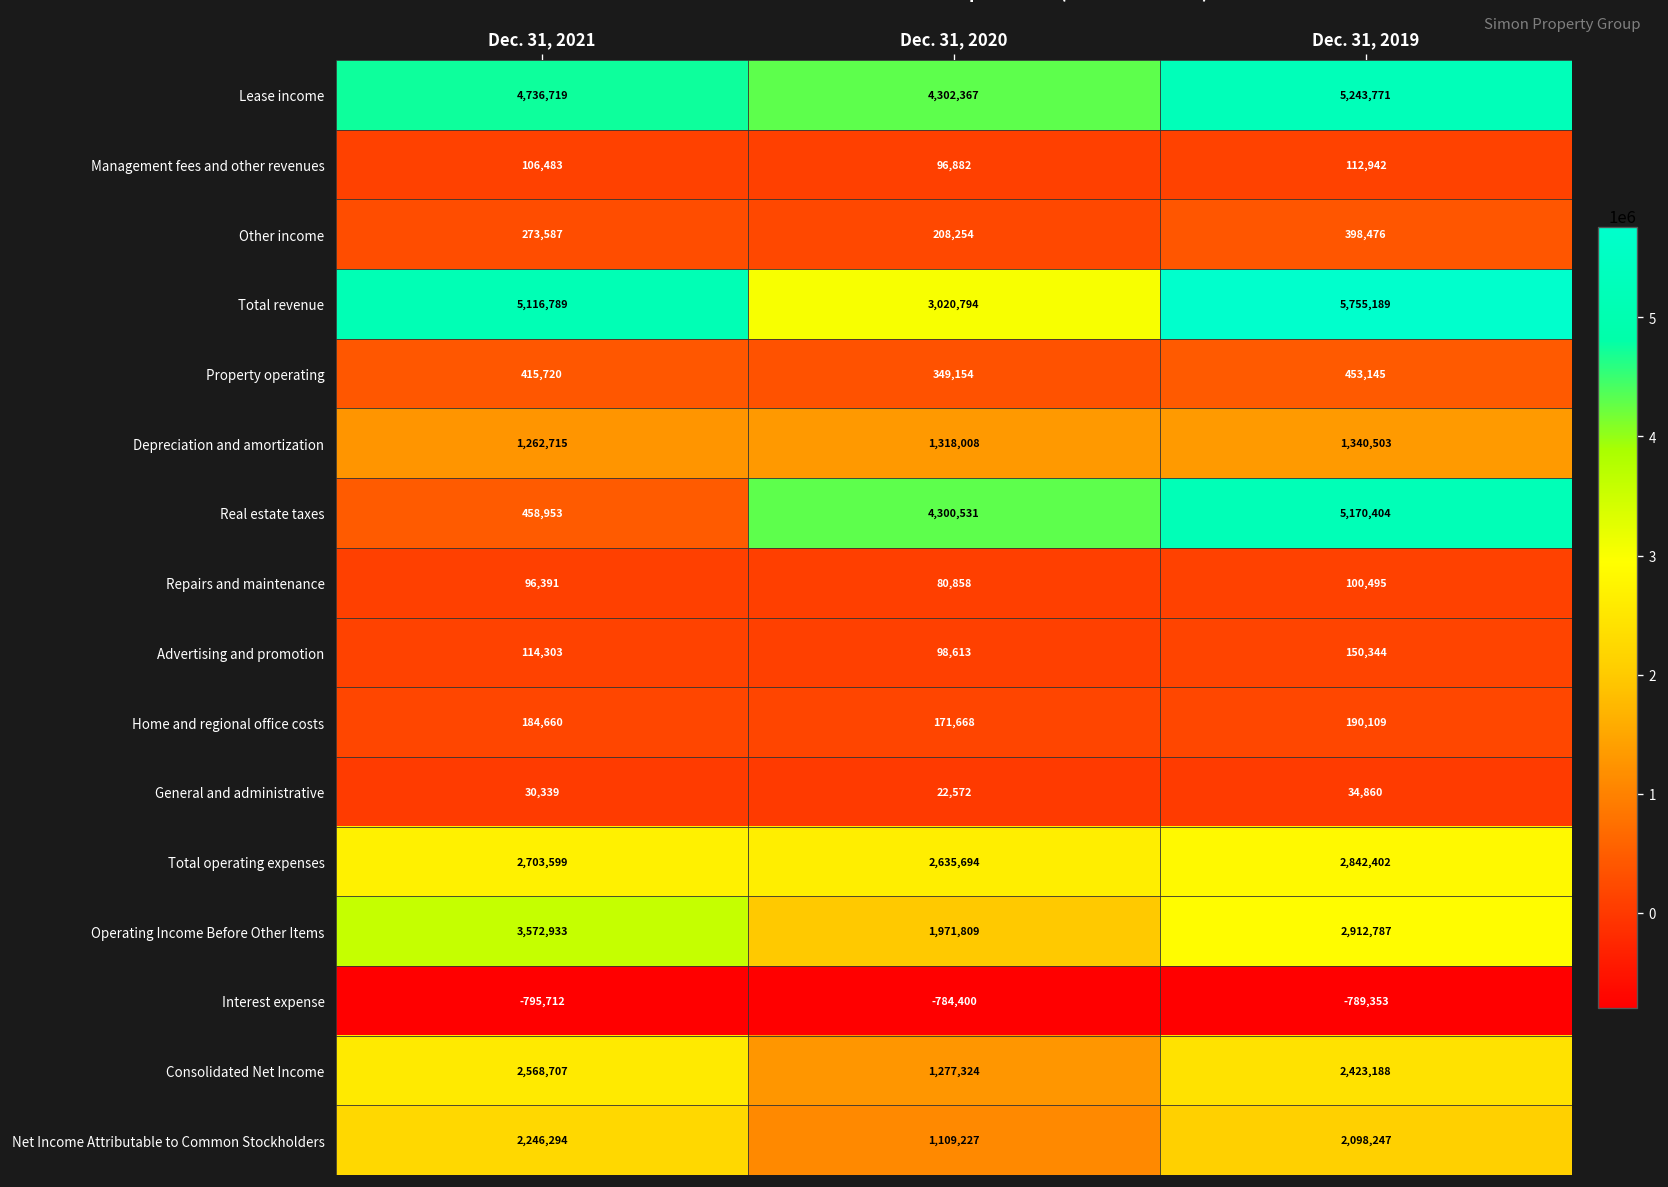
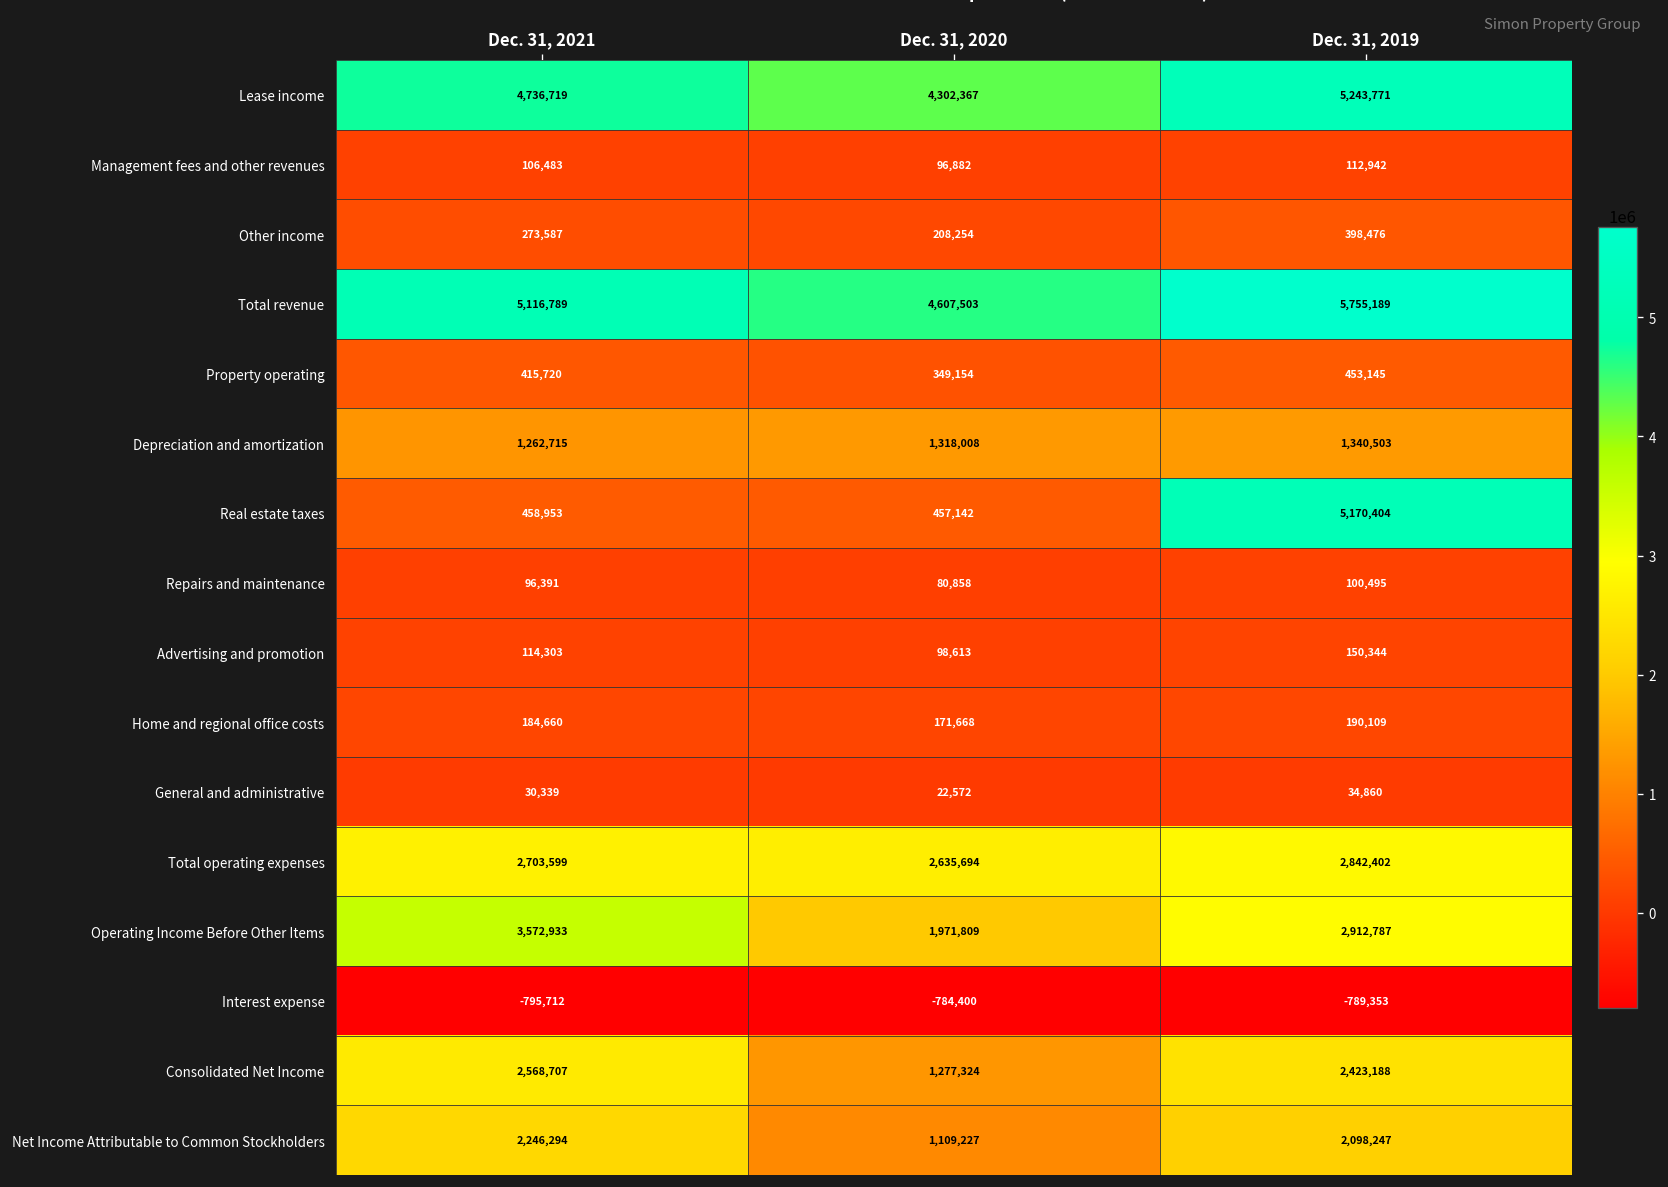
  {
    "Lease income": {
      "Dec. 31, 2021": "4,736,719",
      "Dec. 31, 2020": "4,302,367",
      "Dec. 31, 2019": "5,243,771"
    },
    "Management fees and other revenues": {
      "Dec. 31, 2021": "106,483",
      "Dec. 31, 2020": "96,882",
      "Dec. 31, 2019": "112,942"
    },
    "Other income": {
      "Dec. 31, 2021": "273,587",
      "Dec. 31, 2020": "208,254",
      "Dec. 31, 2019": "398,476"
    },
    "Total revenue": {
      "Dec. 31, 2021": "5,116,789",
-     "Dec. 31, 2020": "3,020,794",
+     "Dec. 31, 2020": "4,607,503",
      "Dec. 31, 2019": "5,755,189"
    },
    "Property operating": {
      "Dec. 31, 2021": "415,720",
      "Dec. 31, 2020": "349,154",
      "Dec. 31, 2019": "453,145"
    },
    "Depreciation and amortization": {
      "Dec. 31, 2021": "1,262,715",
      "Dec. 31, 2020": "1,318,008",
      "Dec. 31, 2019": "1,340,503"
    },
    "Real estate taxes": {
      "Dec. 31, 2021": "458,953",
-     "Dec. 31, 2020": "4,300,531",
+     "Dec. 31, 2020": "457,142",
      "Dec. 31, 2019": "5,170,404"
    },
    "Repairs and maintenance": {
      "Dec. 31, 2021": "96,391",
      "Dec. 31, 2020": "80,858",
      "Dec. 31, 2019": "100,495"
    },
    "Advertising and promotion": {
      "Dec. 31, 2021": "114,303",
      "Dec. 31, 2020": "98,613",
      "Dec. 31, 2019": "150,344"
    },
    "Home and regional office costs": {
      "Dec. 31, 2021": "184,660",
      "Dec. 31, 2020": "171,668",
      "Dec. 31, 2019": "190,109"
    },
    "General and administrative": {
      "Dec. 31, 2021": "30,339",
      "Dec. 31, 2020": "22,572",
      "Dec. 31, 2019": "34,860"
    },
    "Total operating expenses": {
      "Dec. 31, 2021": "2,703,599",
      "Dec. 31, 2020": "2,635,694",
      "Dec. 31, 2019": "2,842,402"
    },
    "Operating Income Before Other Items": {
      "Dec. 31, 2021": "3,572,933",
      "Dec. 31, 2020": "1,971,809",
      "Dec. 31, 2019": "2,912,787"
    },
    "Interest expense": {
      "Dec. 31, 2021": "-795,712",
      "Dec. 31, 2020": "-784,400",
      "Dec. 31, 2019": "-789,353"
    },
    "Consolidated Net Income": {
      "Dec. 31, 2021": "2,568,707",
      "Dec. 31, 2020": "1,277,324",
      "Dec. 31, 2019": "2,423,188"
    },
    "Net Income Attributable to Common Stockholders": {
      "Dec. 31, 2021": "2,246,294",
      "Dec. 31, 2020": "1,109,227",
      "Dec. 31, 2019": "2,098,247"
    }
  }
